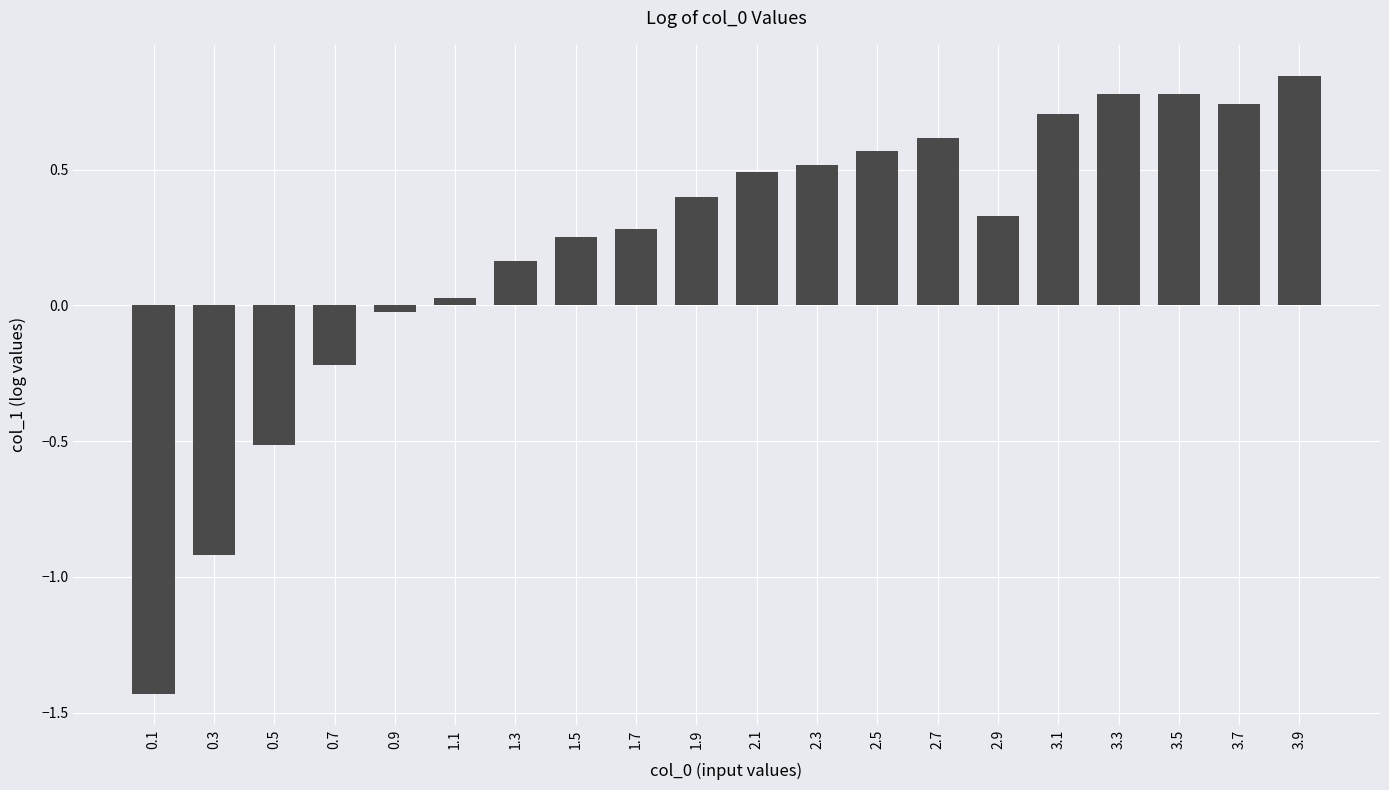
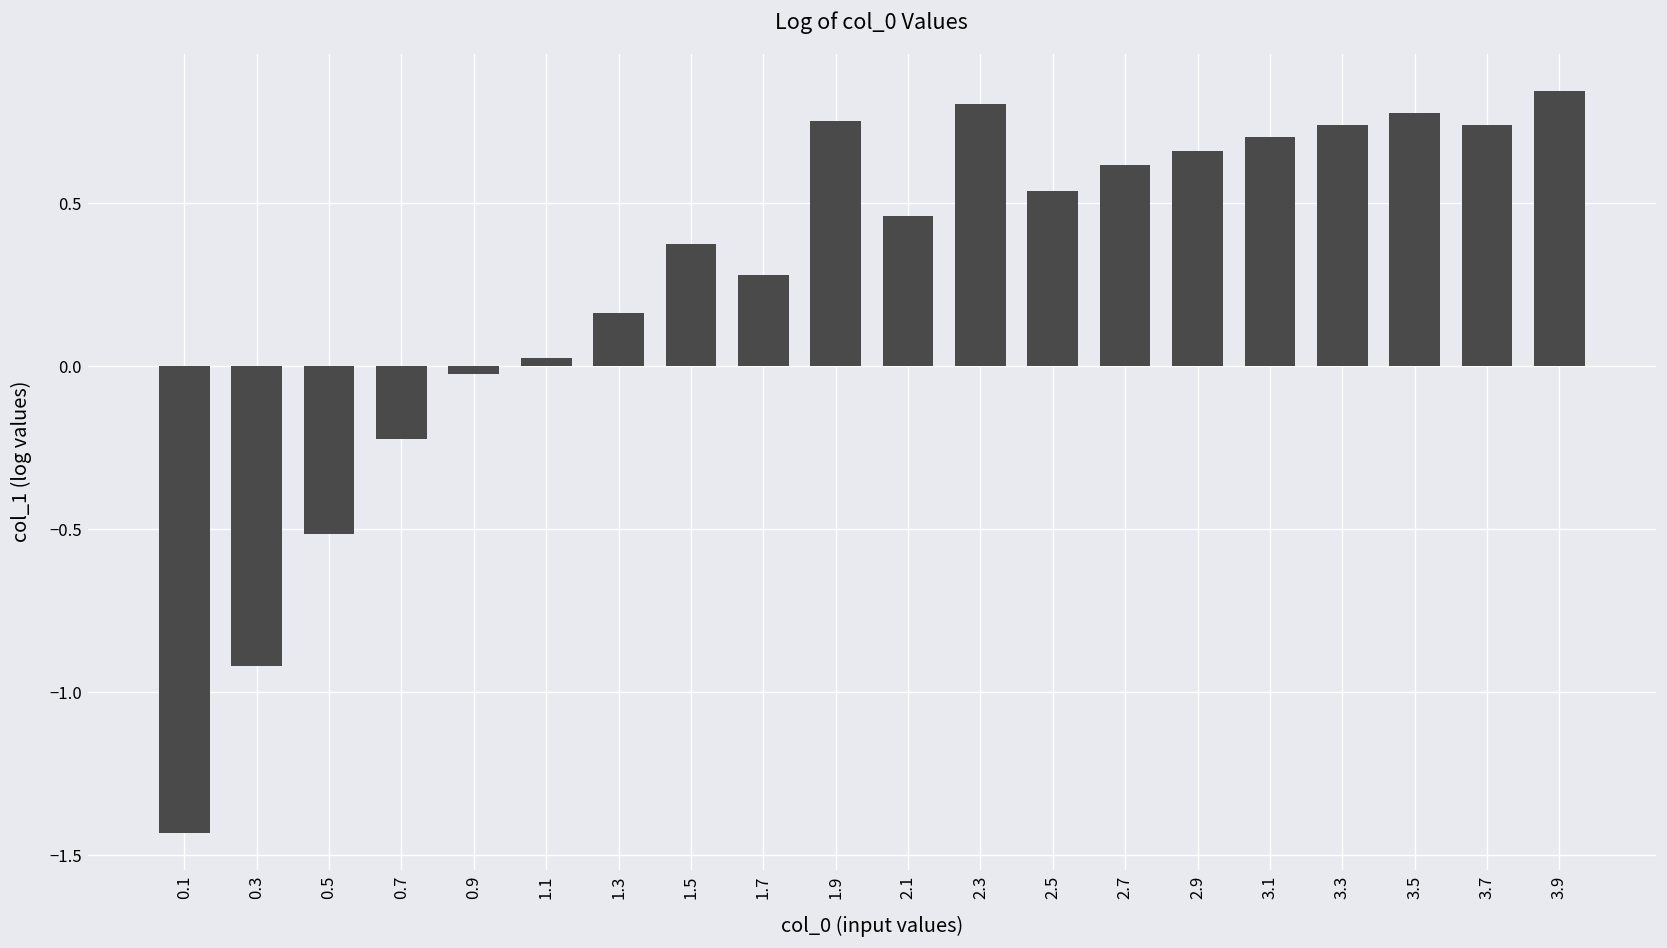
  {
    "0.1": -1.43,
    "0.3": -0.92,
    "0.5": -0.52,
    "0.7": -0.22,
    "0.9": -0.02,
    "1.1": 0.03,
    "1.3": 0.16,
-   "1.5": 0.25,
+   "1.5": 0.38,
    "1.7": 0.28,
-   "1.9": 0.40,
-   "2.1": 0.49,
-   "2.3": 0.52,
-   "2.5": 0.57,
+   "1.9": 0.75,
+   "2.1": 0.46,
+   "2.3": 0.80,
+   "2.5": 0.54,
    "2.7": 0.62,
-   "2.9": 0.33,
+   "2.9": 0.66,
    "3.1": 0.70,
-   "3.3": 0.78,
+   "3.3": 0.74,
    "3.5": 0.78,
    "3.7": 0.74,
    "3.9": 0.85
  }
